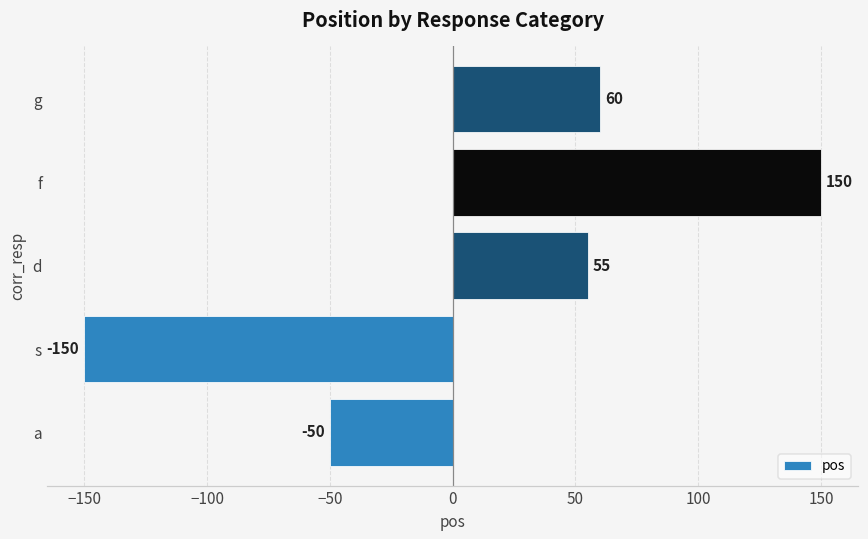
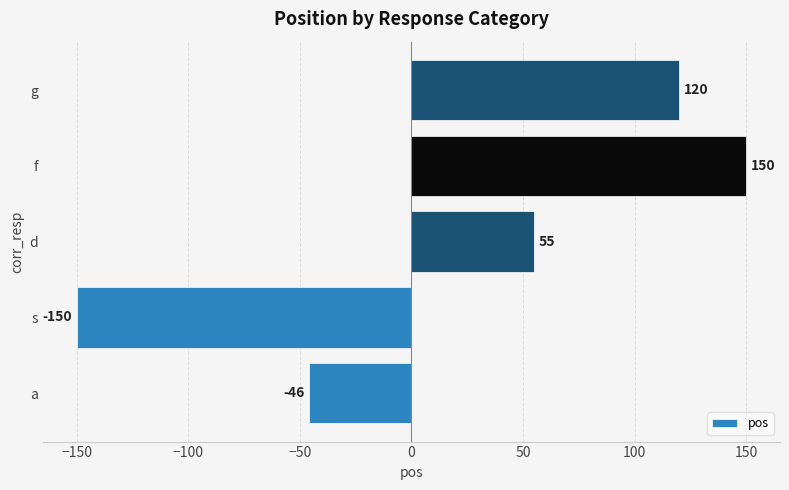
  {
-   "g": 60,
+   "g": 120,
    "f": 150,
    "d": 55,
    "s": -150,
-   "a": -50
+   "a": -46
  }
